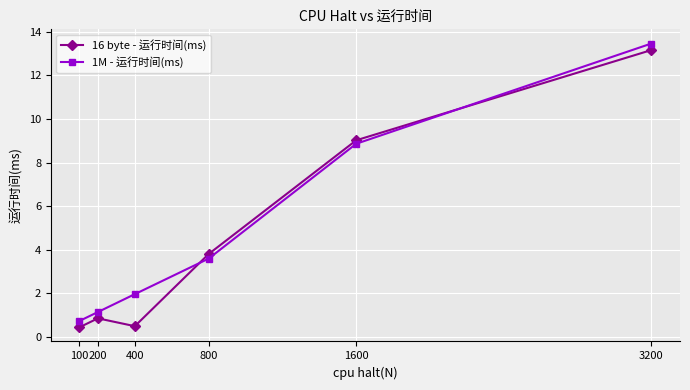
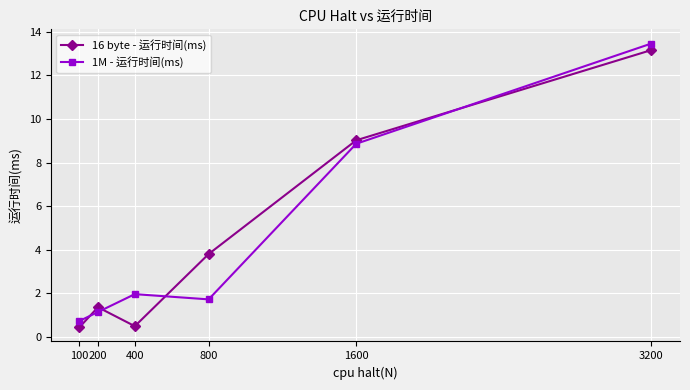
  {
    "16 byte - 运行时间(ms)": {
      "100": 0.4,
-     "200": 0.9,
+     "200": 1.4,
      "400": 0.5,
      "800": 3.8,
      "1600": 9.0,
      "3200": 13.2
    },
    "1M - 运行时间(ms)": {
      "100": 0.7,
      "200": 1.1,
      "400": 2.0,
-     "800": 3.6,
+     "800": 1.7,
      "1600": 8.9,
      "3200": 13.5
    }
  }
